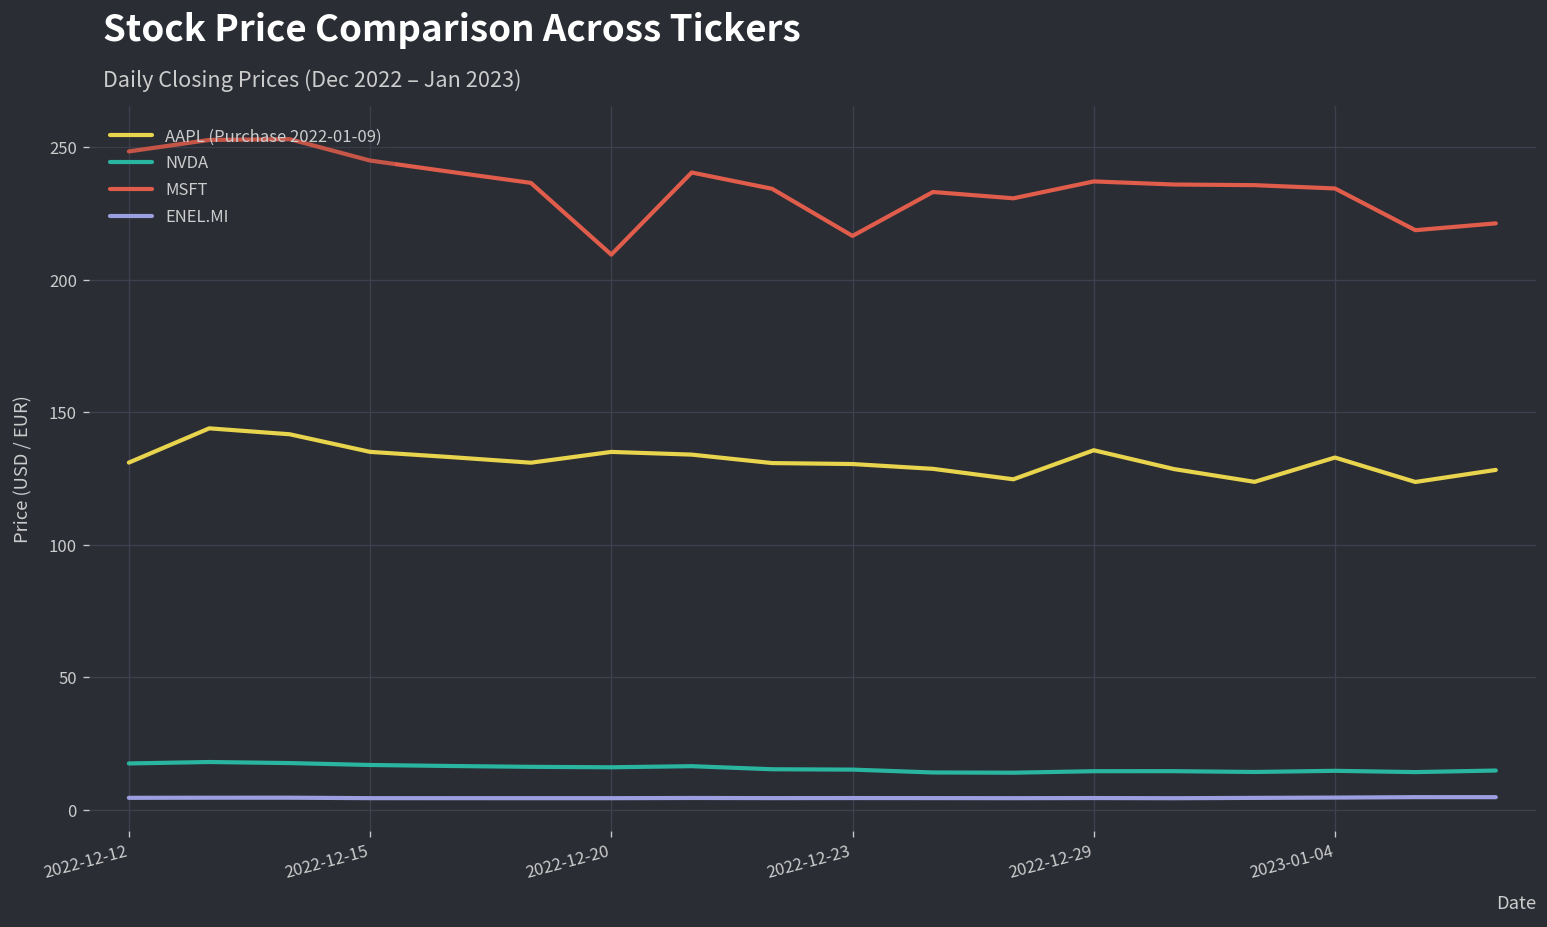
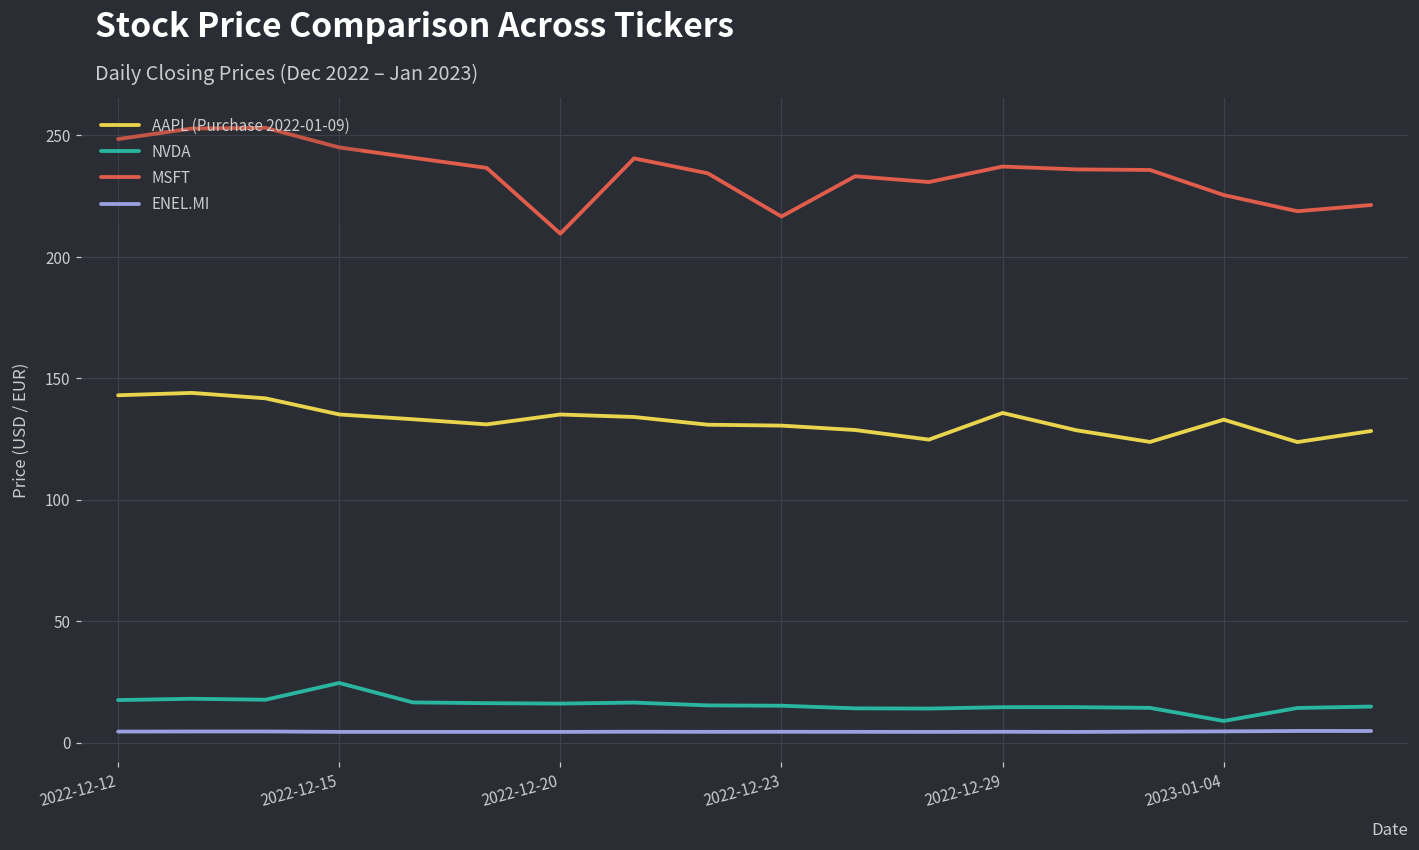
  {
    "AAPL (Purchase 2022-01-09)": {
-     "2022-12-12": 131,
+     "2022-12-12": 143,
      "2022-12-15": 135,
      "2022-12-20": 135,
      "2022-12-23": 130,
      "2022-12-29": 136,
      "2023-01-04": 133
    },
    "NVDA": {
      "2022-12-12": 18,
-     "2022-12-15": 17,
+     "2022-12-15": 25,
      "2022-12-20": 16,
      "2022-12-23": 15,
      "2022-12-29": 15,
-     "2023-01-04": 15
+     "2023-01-04": 9
    },
    "MSFT": {
      "2022-12-20": 209,
      "2022-12-23": 217,
      "2022-12-29": 237,
-     "2023-01-04": 234
+     "2023-01-04": 225
    },
    "ENEL.MI": {
      "2022-12-12": 5,
      "2022-12-15": 4,
      "2022-12-20": 4,
      "2022-12-23": 4,
      "2022-12-29": 4,
      "2023-01-04": 5
    }
  }
